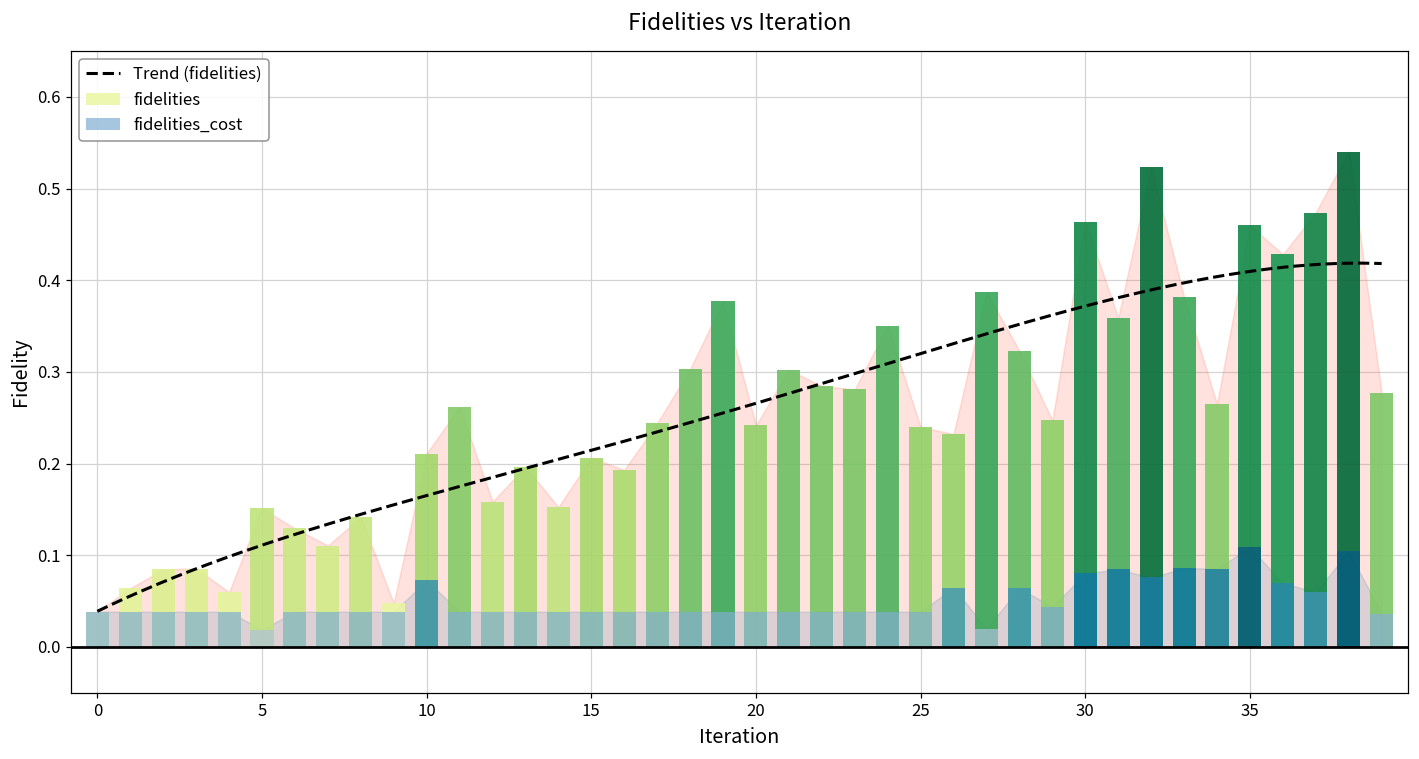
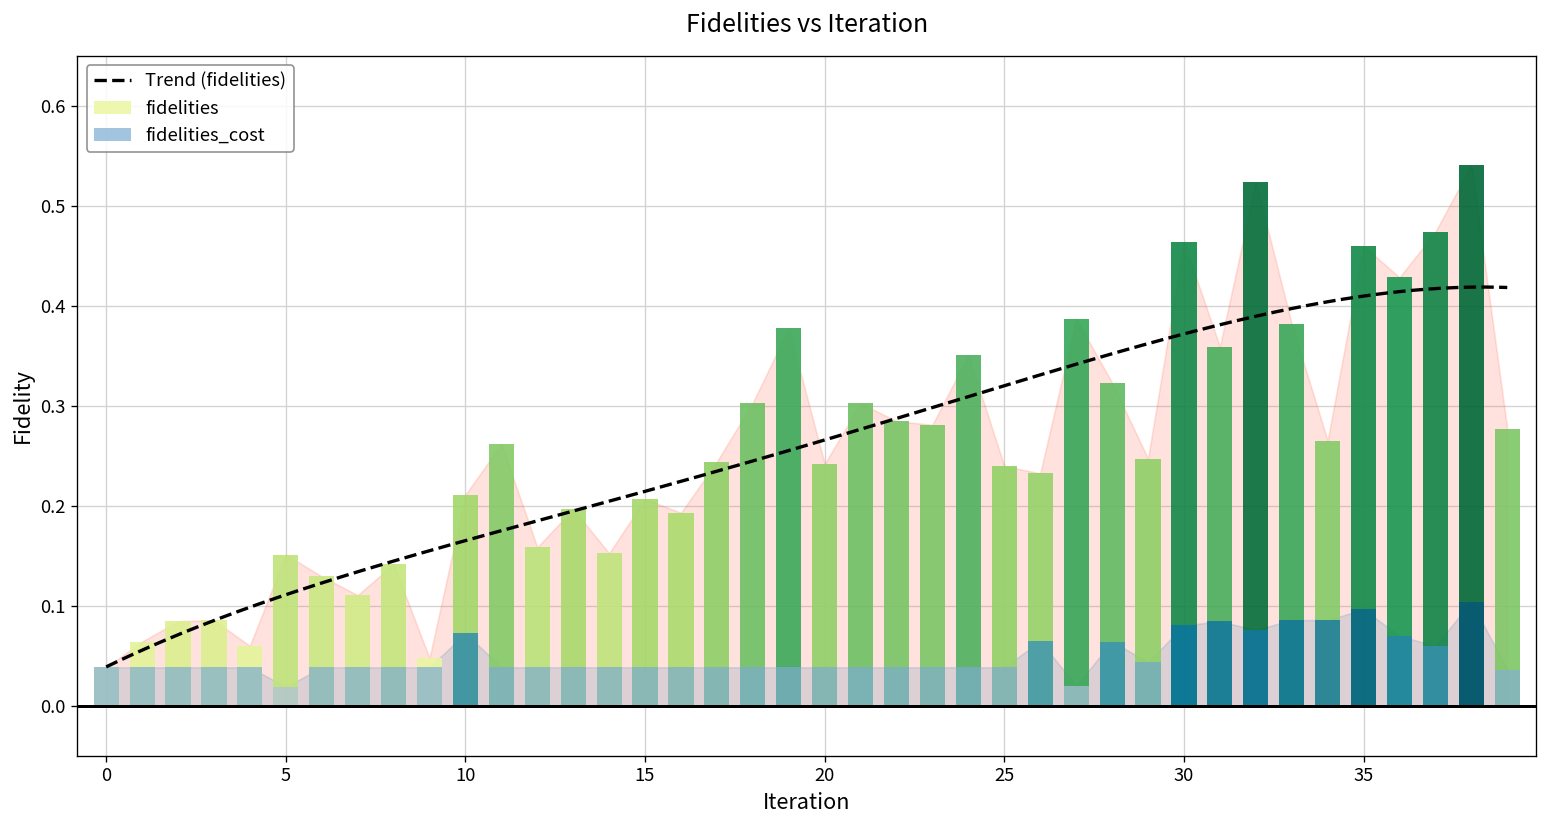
  {
    "fidelities": {
      "0": 0.04,
      "5": 0.15,
      "10": 0.21,
      "15": 0.21,
      "20": 0.24,
      "25": 0.24,
      "30": 0.46,
      "35": 0.46
    },
    "Trend (fidelities)": {
      "15": 0.21,
      "30": 0.37
    },
    "fidelities_cost": {
      "0": 0.04,
      "5": 0.02,
      "10": 0.07,
      "15": 0.04,
      "20": 0.04,
      "25": 0.04,
      "30": 0.08,
-     "35": 0.11
+     "35": 0.10
    }
  }
